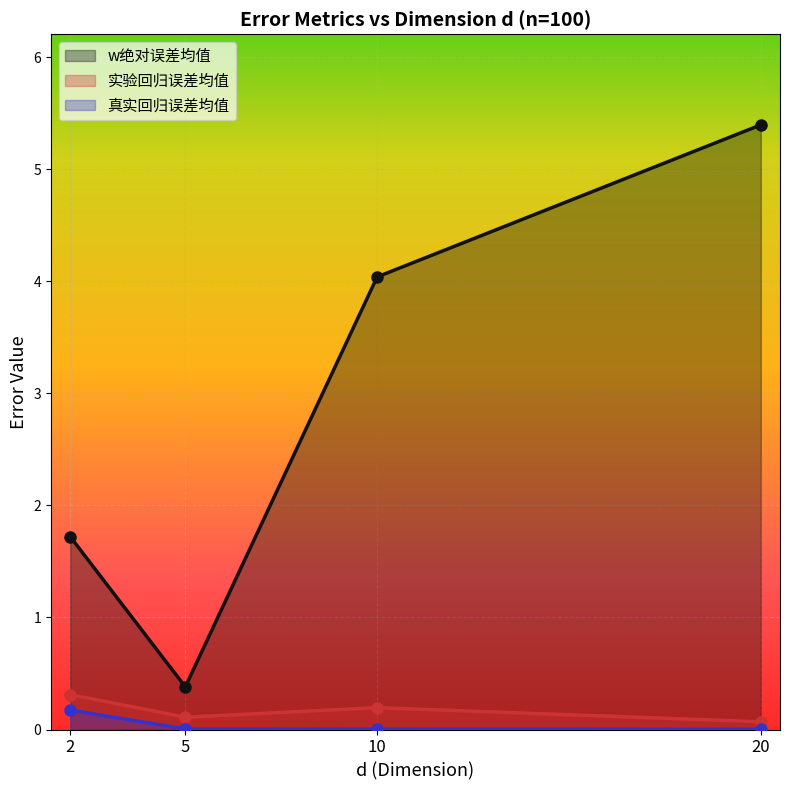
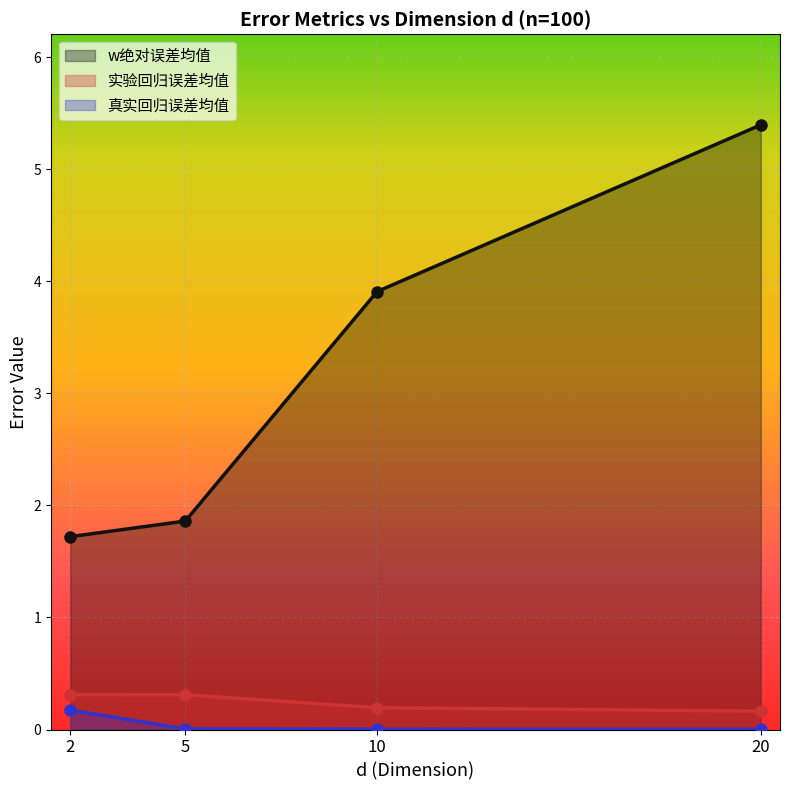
  {
    "w绝对误差均值": {
      "2": 1.72,
-     "5": 0.38,
-     "10": 4.04,
+     "5": 1.86,
+     "10": 3.91,
      "20": 5.40
    },
    "实验回归误差均值": {
      "2": 0.31,
-     "5": 0.11,
+     "5": 0.31,
      "10": 0.20,
-     "20": 0.07
+     "20": 0.16
    },
    "真实回归误差均值": {
      "2": 0.17,
      "5": 0.01,
      "10": 0.00,
      "20": 0.00
    }
  }
